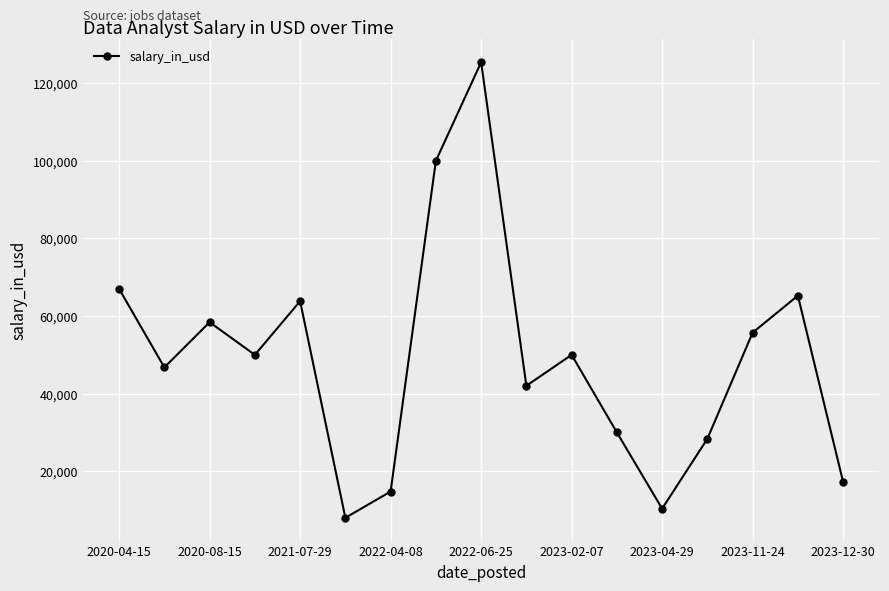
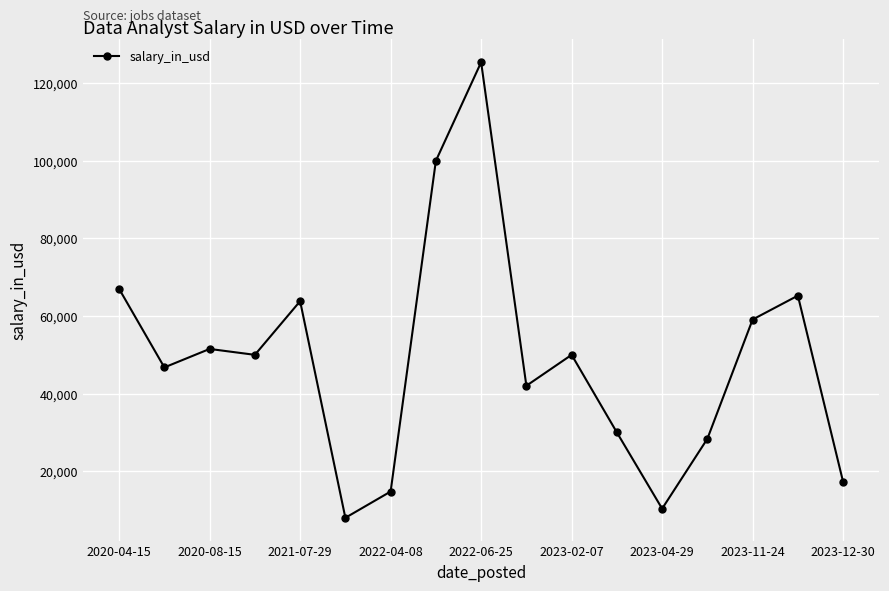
  {
    "2020-04-15": "67,000",
-   "2020-08-15": "58,000",
+   "2020-08-15": "52,000",
    "2021-07-29": "64,000",
    "2022-04-08": "15,000",
    "2022-06-25": "125,000",
    "2023-02-07": "50,000",
    "2023-04-29": "10,000",
-   "2023-11-24": "56,000",
+   "2023-11-24": "59,000",
    "2023-12-30": "17,000"
  }
